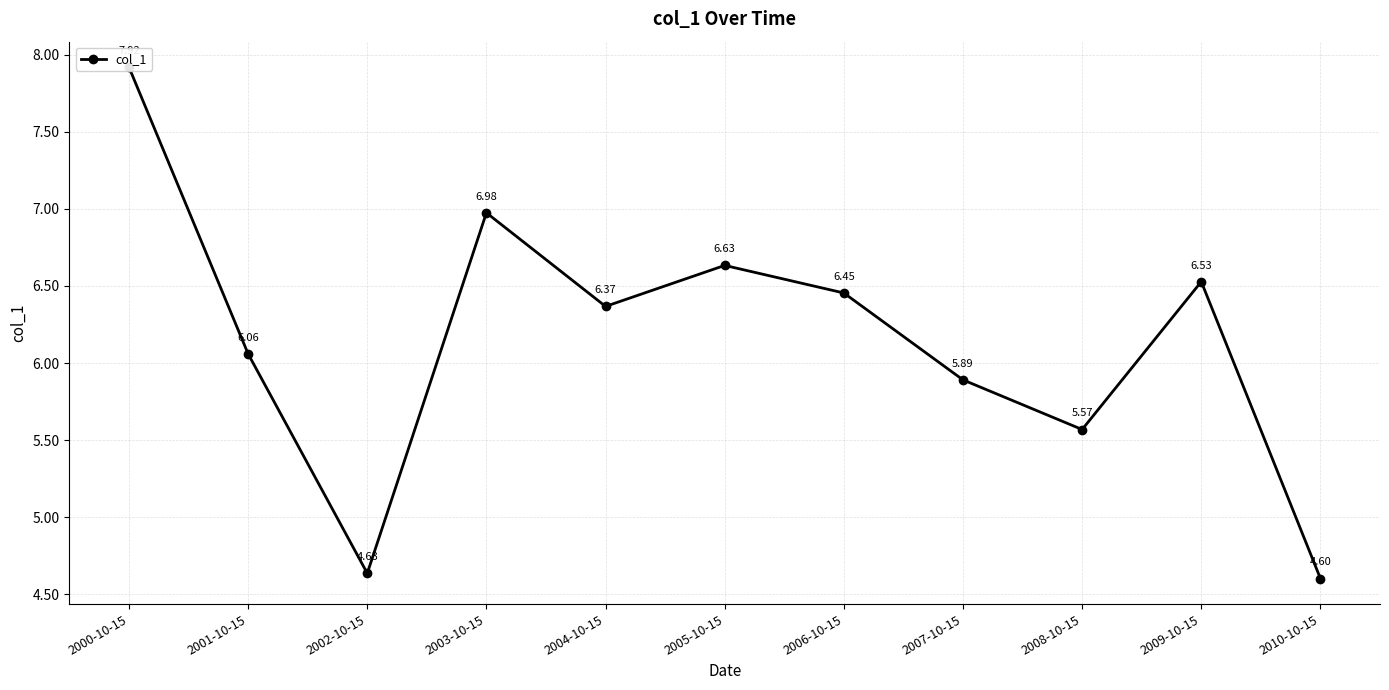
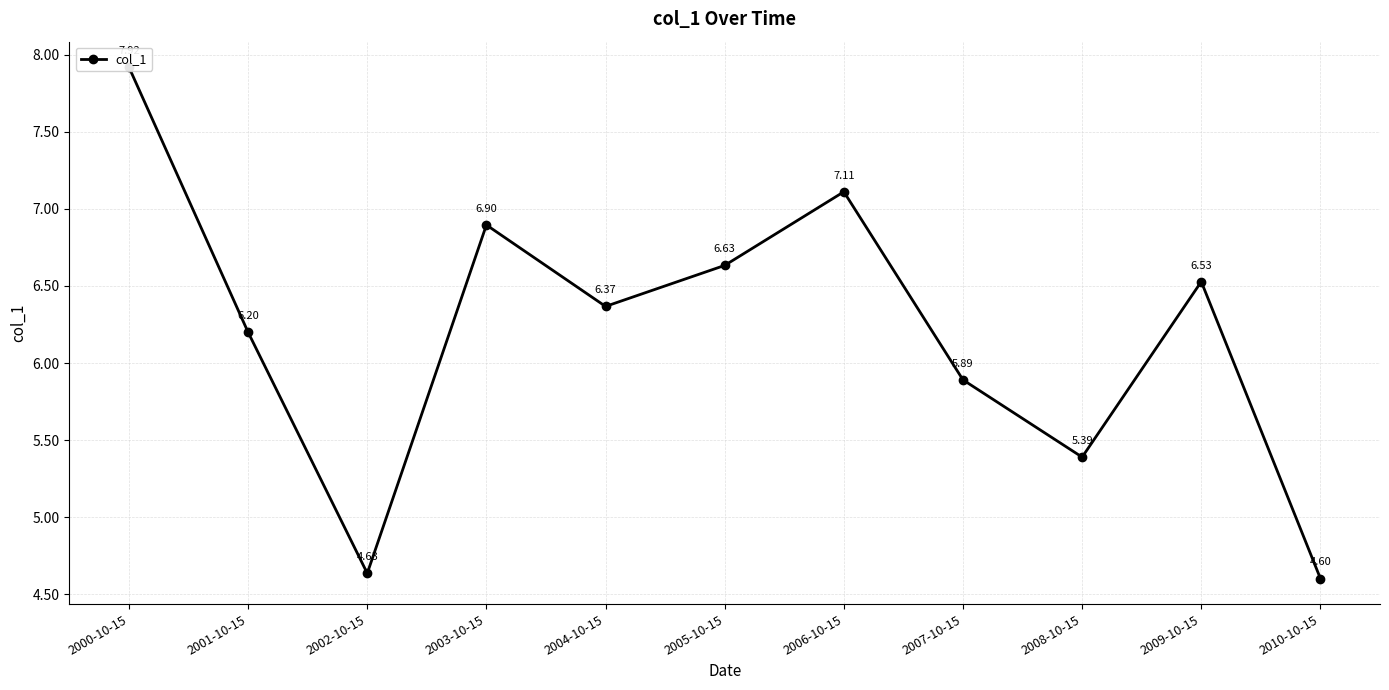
  {
-   "2001-10-15": 6.06,
+   "2001-10-15": 6.20,
    "2002-10-15": 4.63,
-   "2003-10-15": 6.98,
+   "2003-10-15": 6.90,
    "2004-10-15": 6.37,
    "2005-10-15": 6.63,
-   "2006-10-15": 6.45,
+   "2006-10-15": 7.11,
    "2007-10-15": 5.89,
-   "2008-10-15": 5.57,
+   "2008-10-15": 5.39,
    "2009-10-15": 6.53,
    "2010-10-15": 4.60
  }
